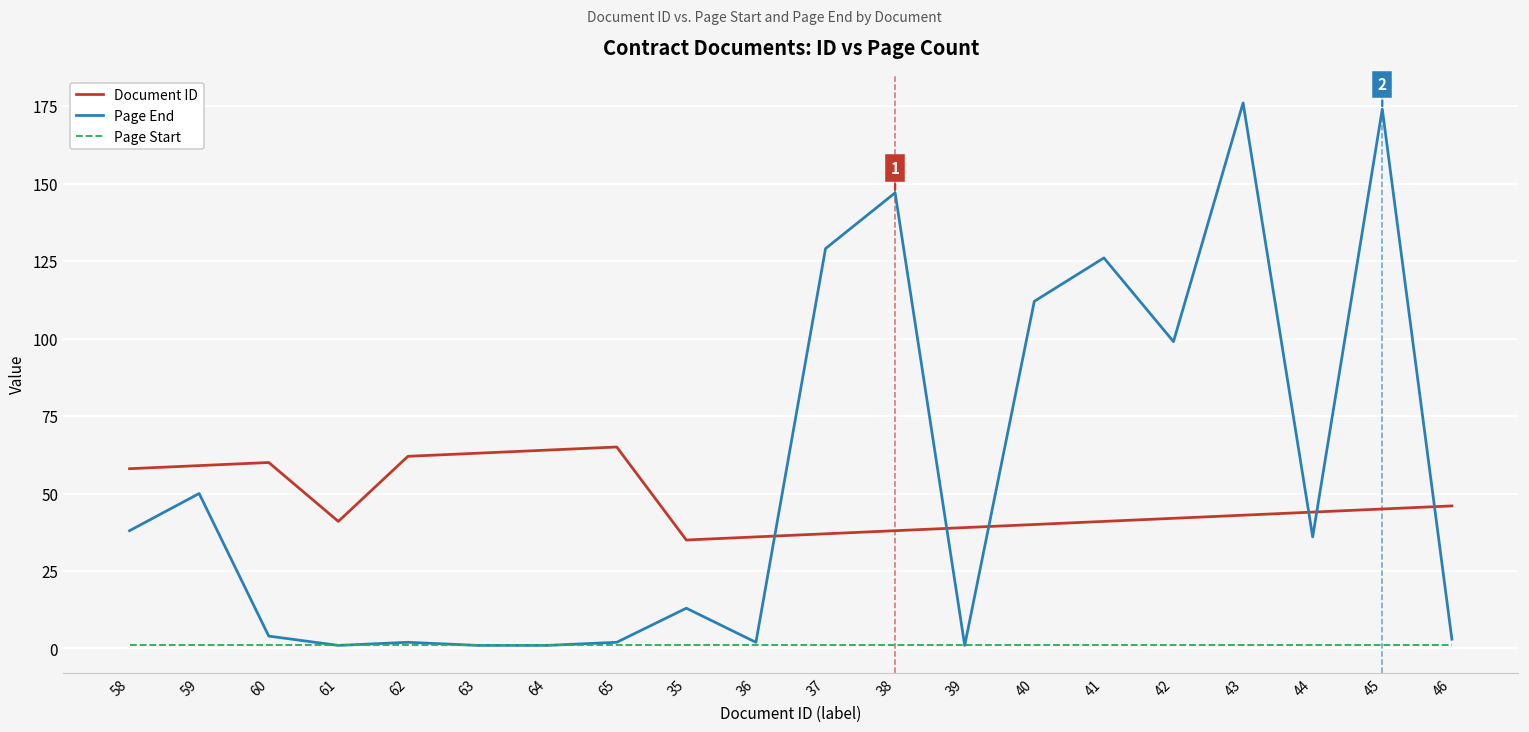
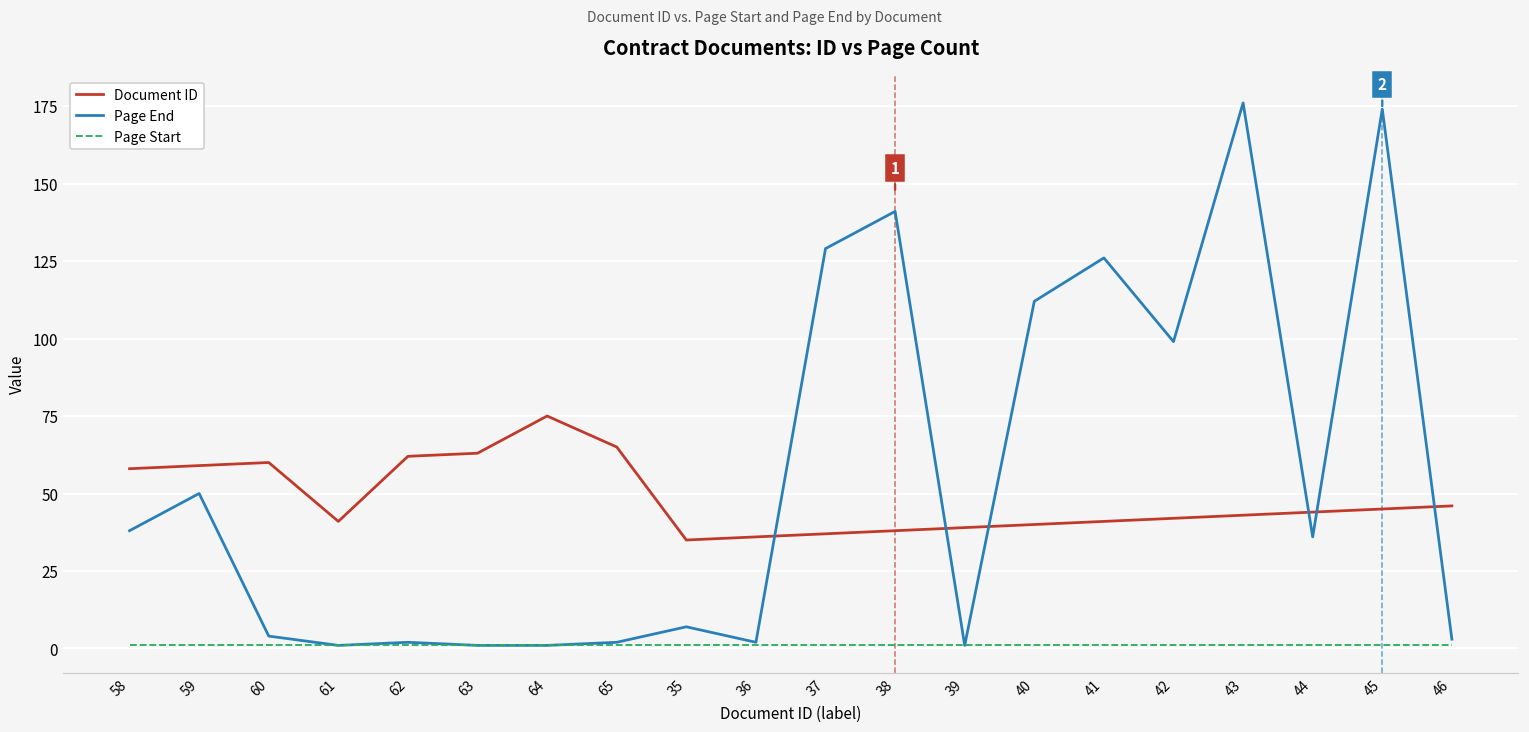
  {
    "Document ID": {
      "58": 58,
      "59": 59,
      "60": 60,
      "61": 41,
      "62": 62,
      "63": 63,
-     "64": 64,
+     "64": 75,
      "65": 65,
      "35": 35,
      "36": 36,
      "37": 37,
      "38": 38,
      "39": 39,
      "40": 40,
      "41": 41,
      "42": 42,
      "43": 43,
      "44": 44,
      "45": 45,
      "46": 46
    },
    "Page End": {
      "58": 38,
      "59": 50,
      "60": 4,
      "62": 2,
      "65": 2,
-     "35": 13,
+     "35": 7,
      "36": 2,
      "37": 129,
-     "38": 147,
+     "38": 141,
      "40": 112,
      "41": 126,
      "42": 99,
      "43": 176,
      "44": 36,
      "46": 3
    },
    "Page Start": {
      "58": 1,
      "59": 1,
      "60": 1,
      "62": 1,
      "65": 1,
      "35": 1,
      "36": 1,
      "37": 1,
      "38": 1,
      "40": 1,
      "41": 1,
      "42": 1,
      "43": 1,
      "44": 1,
      "45": 1,
      "46": 1
    }
  }
